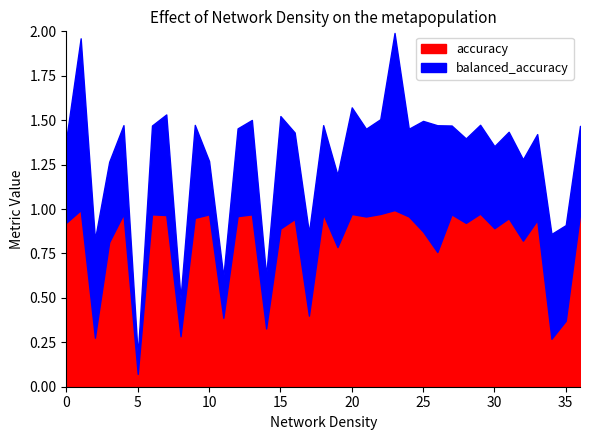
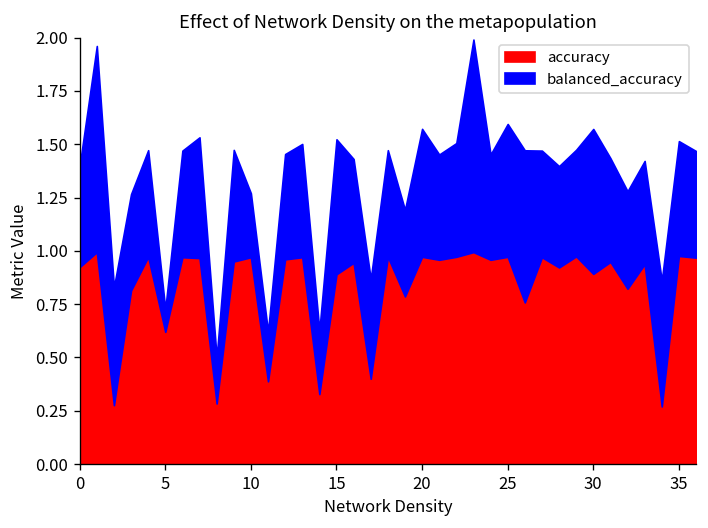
  {
    "accuracy": {
-     "5": 0.07,
-     "25": 0.87,
-     "35": 0.37
+     "5": 0.62,
+     "25": 0.97,
+     "35": 0.98
    },
    "balanced_accuracy": {
      "0": 0.48,
      "5": 0.11,
      "10": 0.30,
      "15": 0.63,
      "20": 0.60,
      "25": 0.62,
-     "30": 0.46,
+     "30": 0.68,
      "35": 0.54
    }
  }
